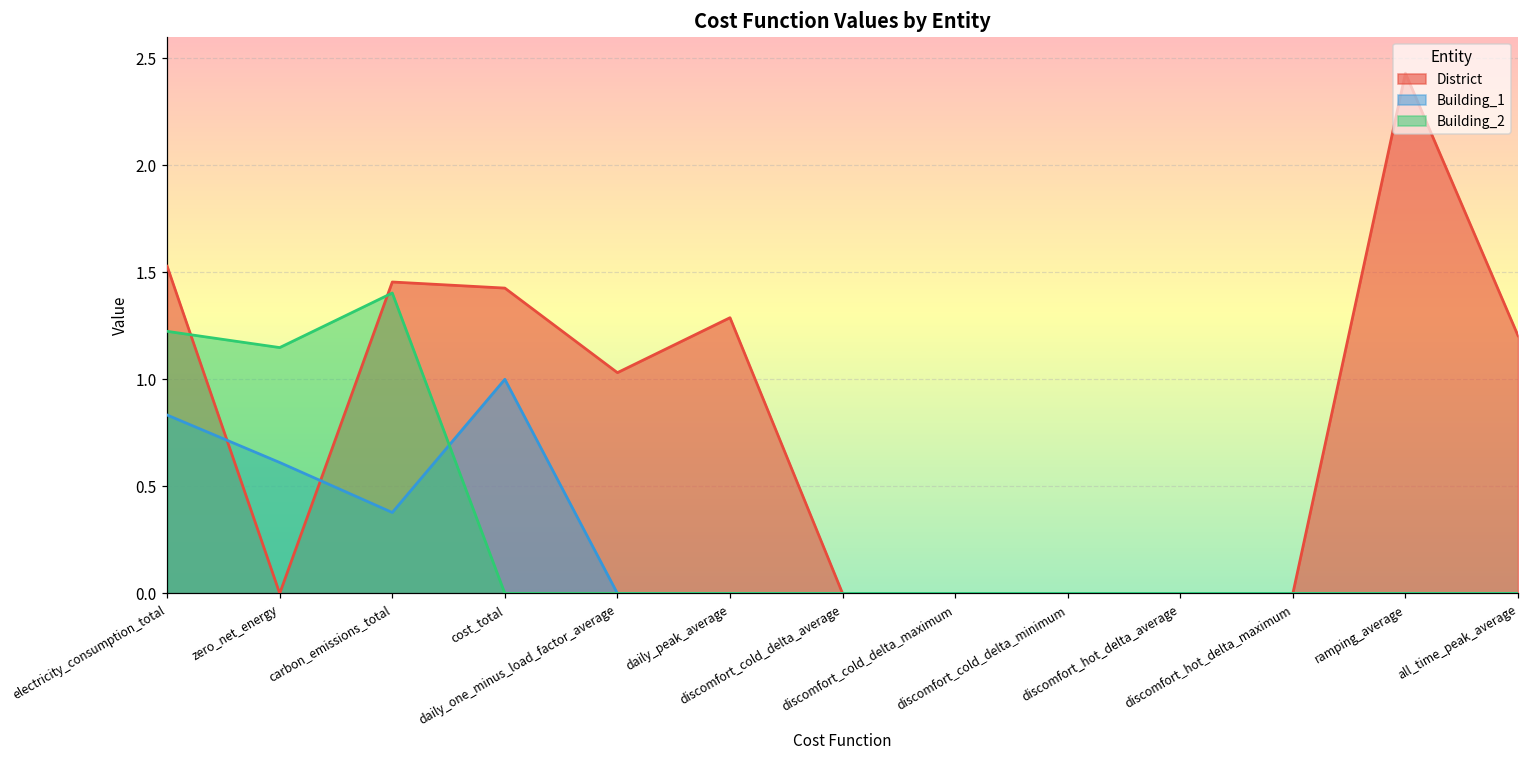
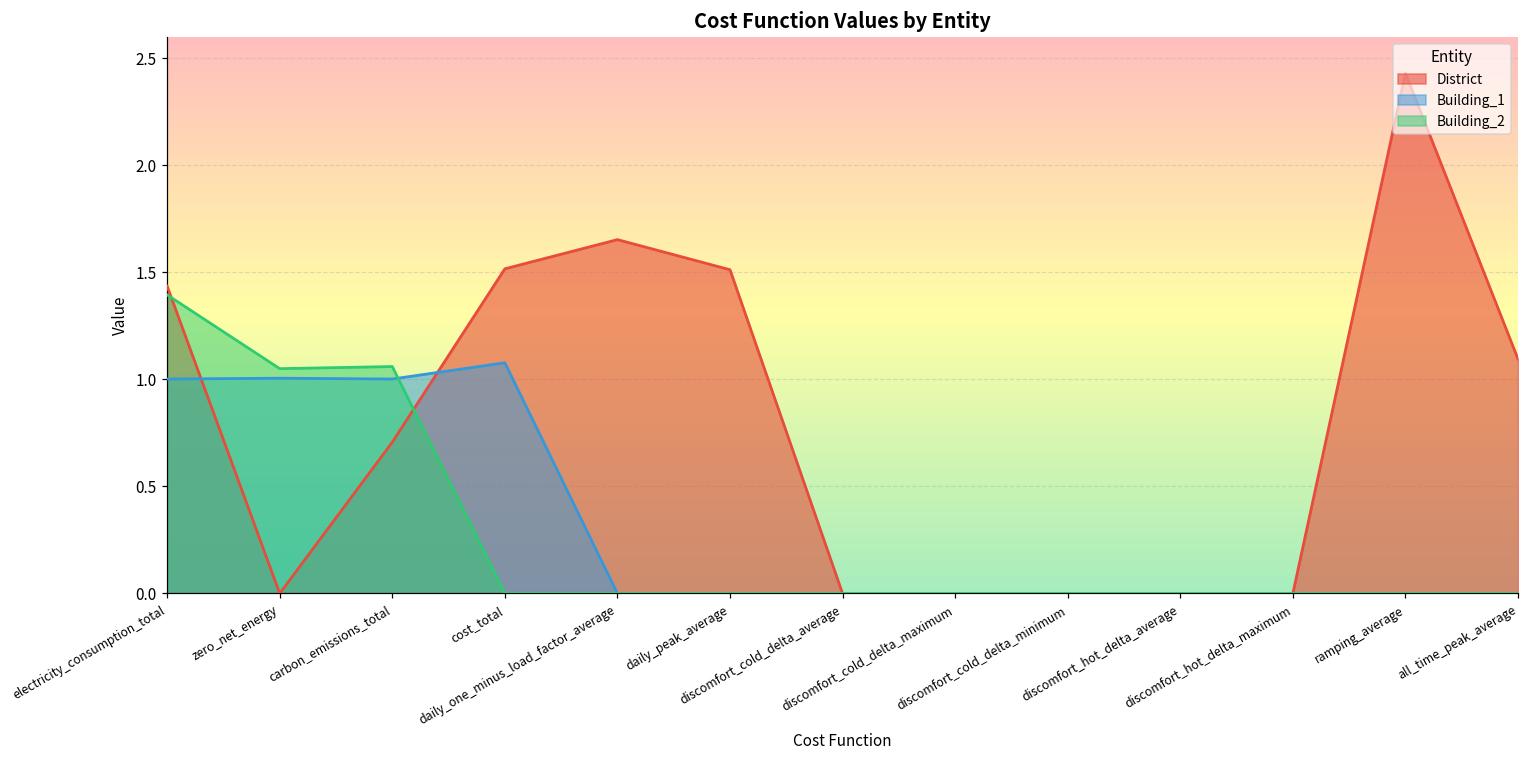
  {
    "District": {
-     "electricity_consumption_total": 1.53,
+     "electricity_consumption_total": 1.44,
      "zero_net_energy": 0.00,
-     "carbon_emissions_total": 1.45,
-     "cost_total": 1.43,
-     "daily_one_minus_load_factor_average": 1.03,
-     "daily_peak_average": 1.29,
-     "all_time_peak_average": 1.20
+     "carbon_emissions_total": 0.71,
+     "cost_total": 1.52,
+     "daily_one_minus_load_factor_average": 1.65,
+     "daily_peak_average": 1.51,
+     "all_time_peak_average": 1.09
    },
    "Building_1": {
-     "electricity_consumption_total": 0.83,
-     "zero_net_energy": 0.61,
-     "carbon_emissions_total": 0.38,
-     "cost_total": 1.00
+     "electricity_consumption_total": 1.00,
+     "zero_net_energy": 1.01,
+     "carbon_emissions_total": 1.00,
+     "cost_total": 1.08
    },
    "Building_2": {
-     "electricity_consumption_total": 1.22,
-     "zero_net_energy": 1.15,
-     "carbon_emissions_total": 1.40,
+     "electricity_consumption_total": 1.39,
+     "zero_net_energy": 1.05,
+     "carbon_emissions_total": 1.06,
      "cost_total": 0.00
    }
  }
